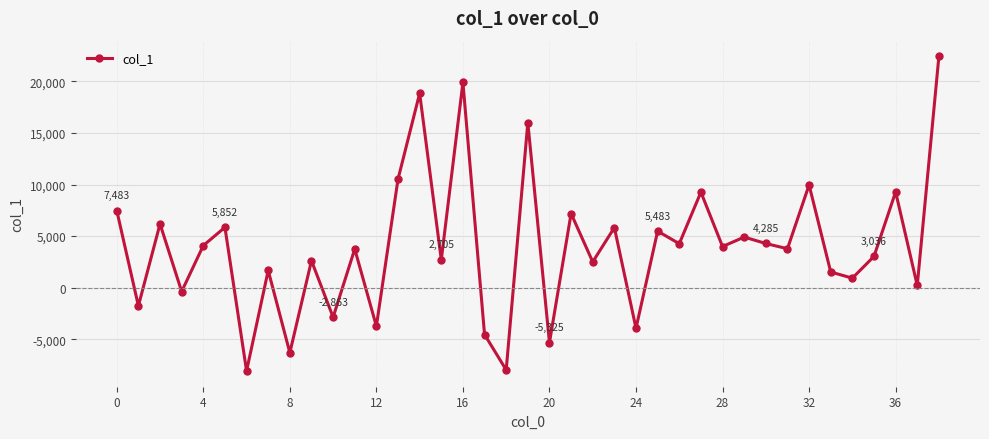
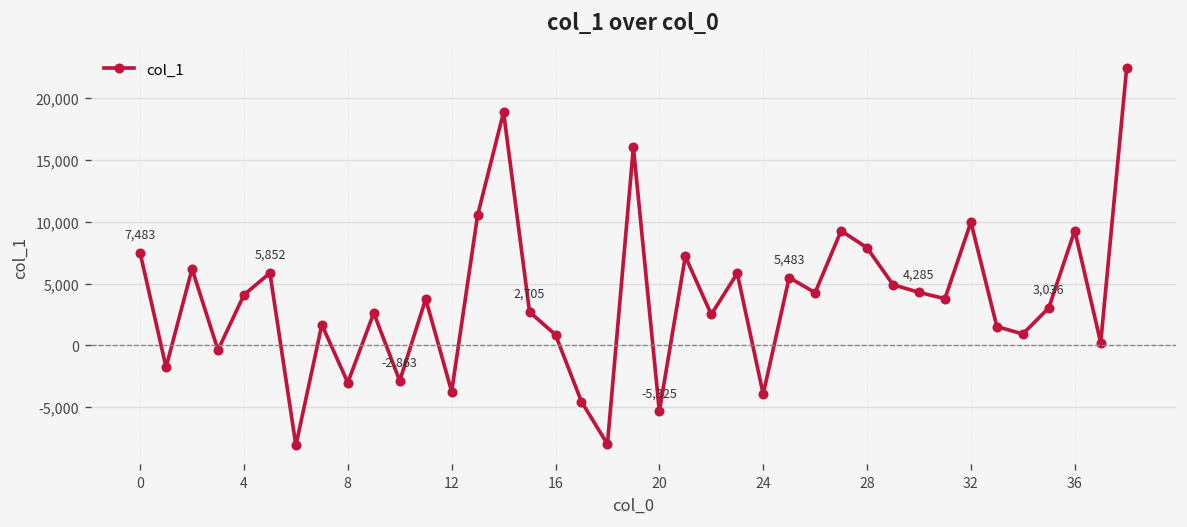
  {
    "4": "4,100",
-   "8": "-6,300",
+   "8": "-3,000",
    "12": "-3,700",
-   "16": "19,900",
+   "16": "900",
    "24": "-3,900",
-   "28": "4,000",
+   "28": "7,900",
    "32": "10,000",
    "36": "9,300"
  }
